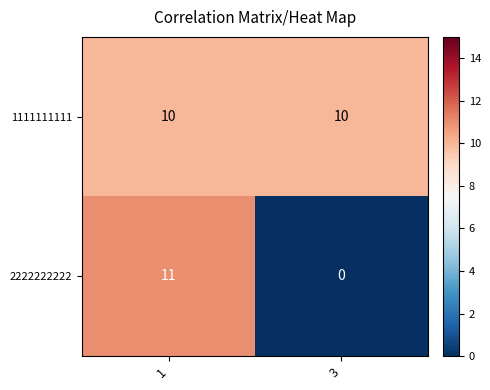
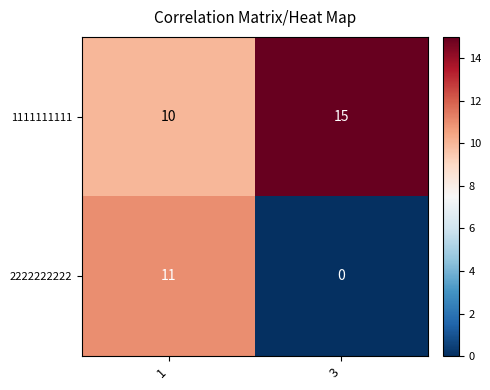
  {
    "1111111111": {
      "1": 10,
-     "3": 10
+     "3": 15
    },
    "2222222222": {
      "1": 11,
      "3": 0
    }
  }
